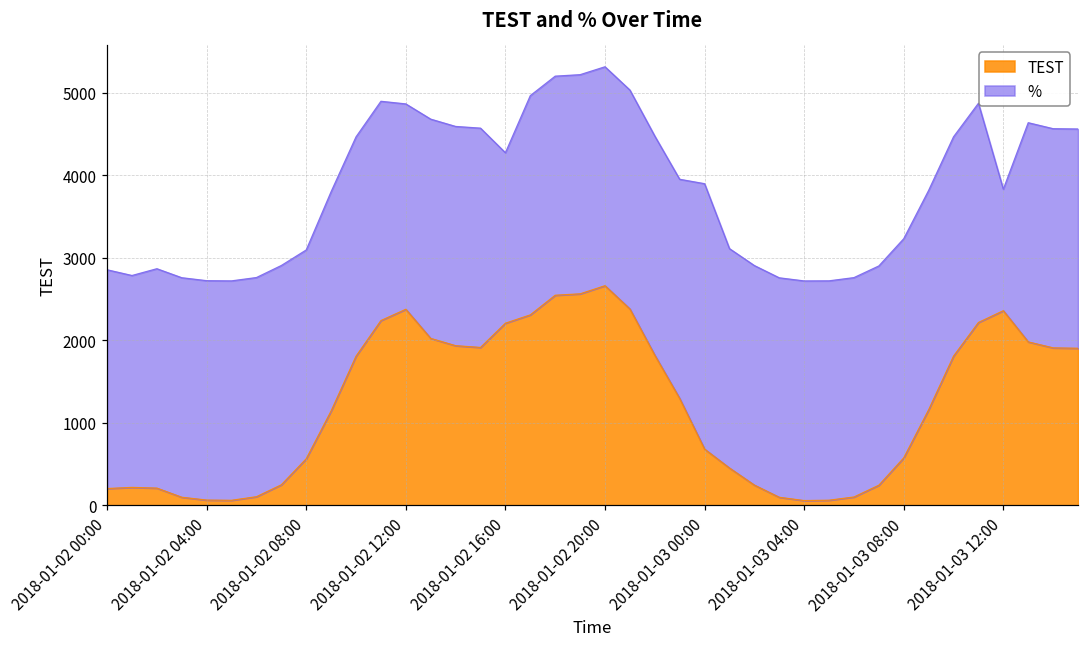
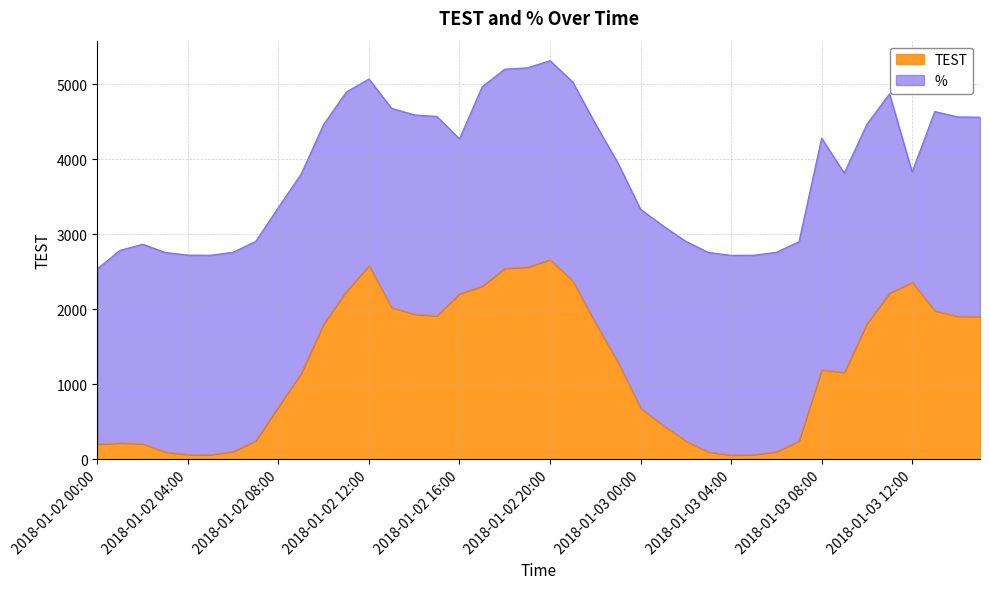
  {
    "TEST": {
      "2018-01-02 00:00": 200,
      "2018-01-02 04:00": 100,
-     "2018-01-02 08:00": 600,
-     "2018-01-02 12:00": 2400,
+     "2018-01-02 08:00": 700,
+     "2018-01-02 12:00": 2600,
      "2018-01-02 16:00": 2200,
      "2018-01-02 20:00": 2700,
      "2018-01-03 00:00": 700,
      "2018-01-03 04:00": 100,
-     "2018-01-03 08:00": 600,
+     "2018-01-03 08:00": 1200,
      "2018-01-03 12:00": 2400
    },
    "%": {
-     "2018-01-02 00:00": 2700,
+     "2018-01-02 00:00": 2300,
      "2018-01-02 04:00": 2700,
-     "2018-01-02 08:00": 2500,
+     "2018-01-02 08:00": 2700,
      "2018-01-02 12:00": 2500,
      "2018-01-02 16:00": 2100,
      "2018-01-02 20:00": 2700,
-     "2018-01-03 00:00": 3200,
+     "2018-01-03 00:00": 2700,
      "2018-01-03 04:00": 2700,
-     "2018-01-03 08:00": 2700,
+     "2018-01-03 08:00": 3100,
      "2018-01-03 12:00": 1500
    }
  }
